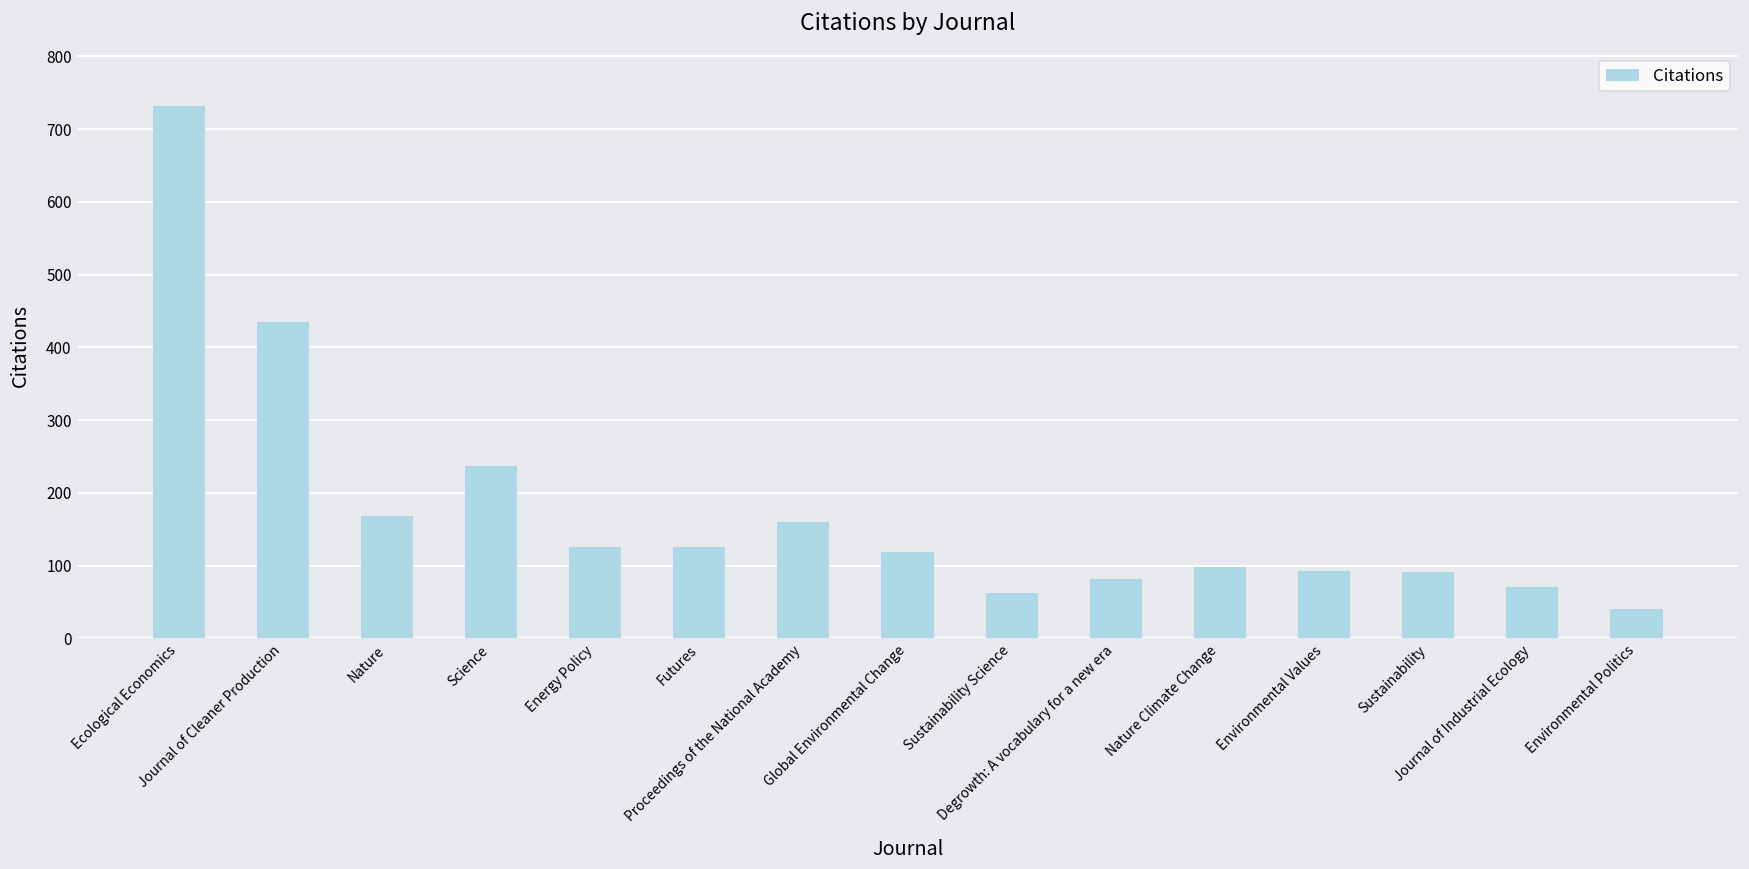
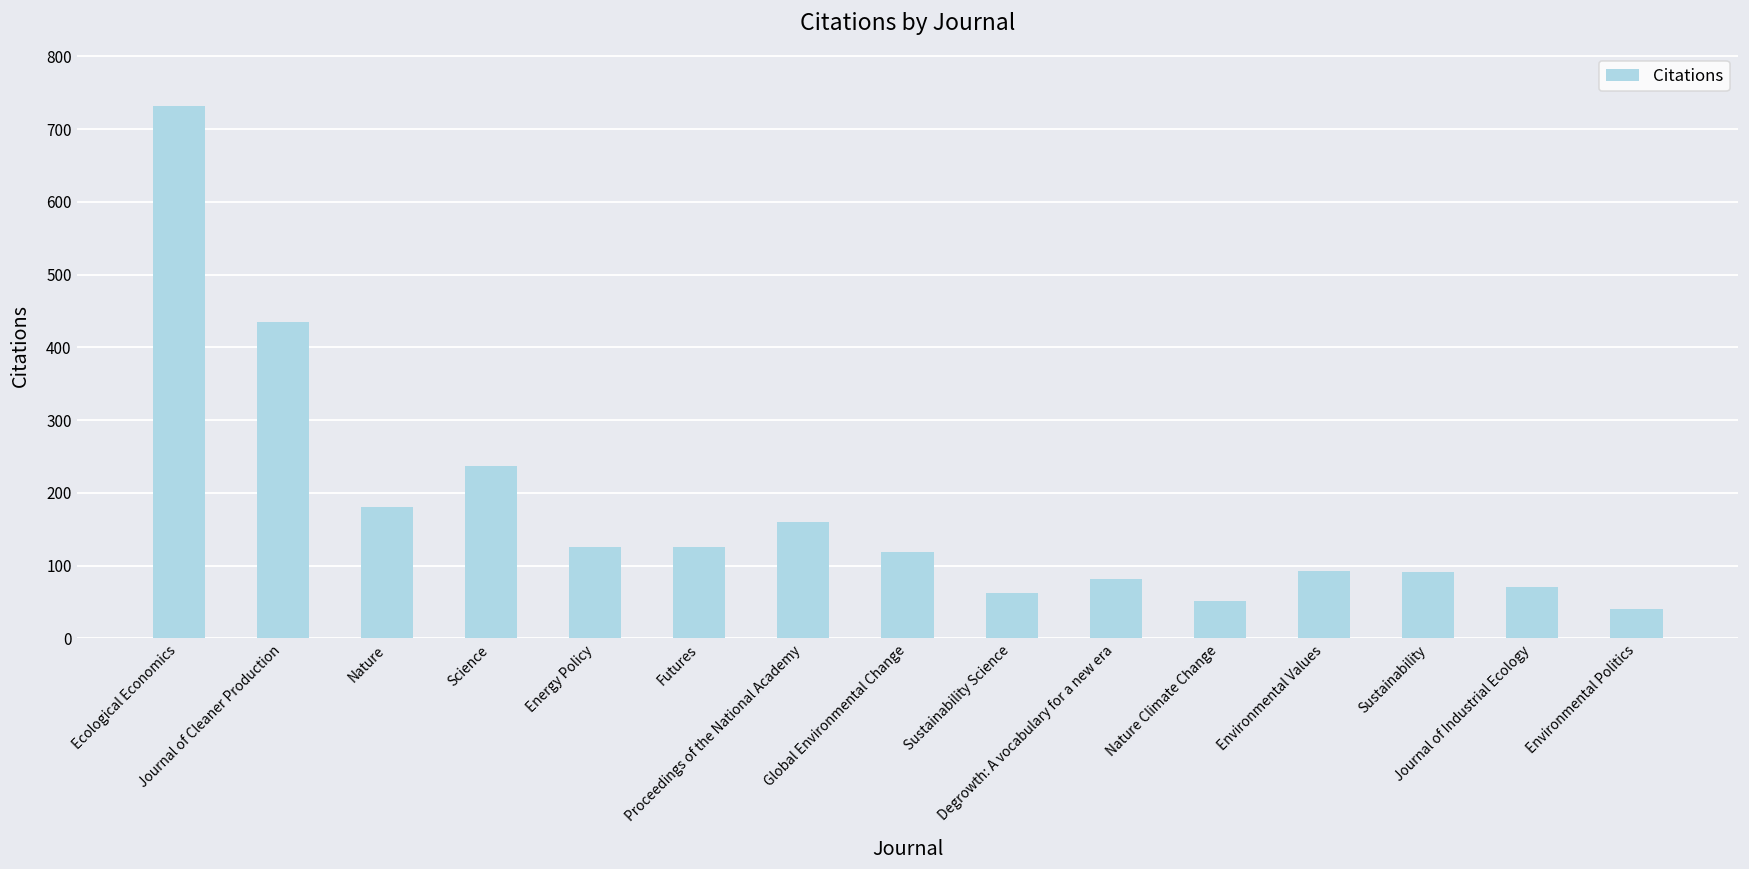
  {
    "Ecological Economics": 730,
    "Journal of Cleaner Production": 440,
-   "Nature": 170,
+   "Nature": 180,
    "Science": 240,
    "Energy Policy": 130,
    "Futures": 130,
    "Proceedings of the National Academy": 160,
    "Global Environmental Change": 120,
    "Sustainability Science": 60,
    "Degrowth: A vocabulary for a new era": 80,
-   "Nature Climate Change": 100,
+   "Nature Climate Change": 50,
    "Environmental Values": 90,
    "Sustainability": 90,
    "Journal of Industrial Ecology": 70,
    "Environmental Politics": 40
  }
